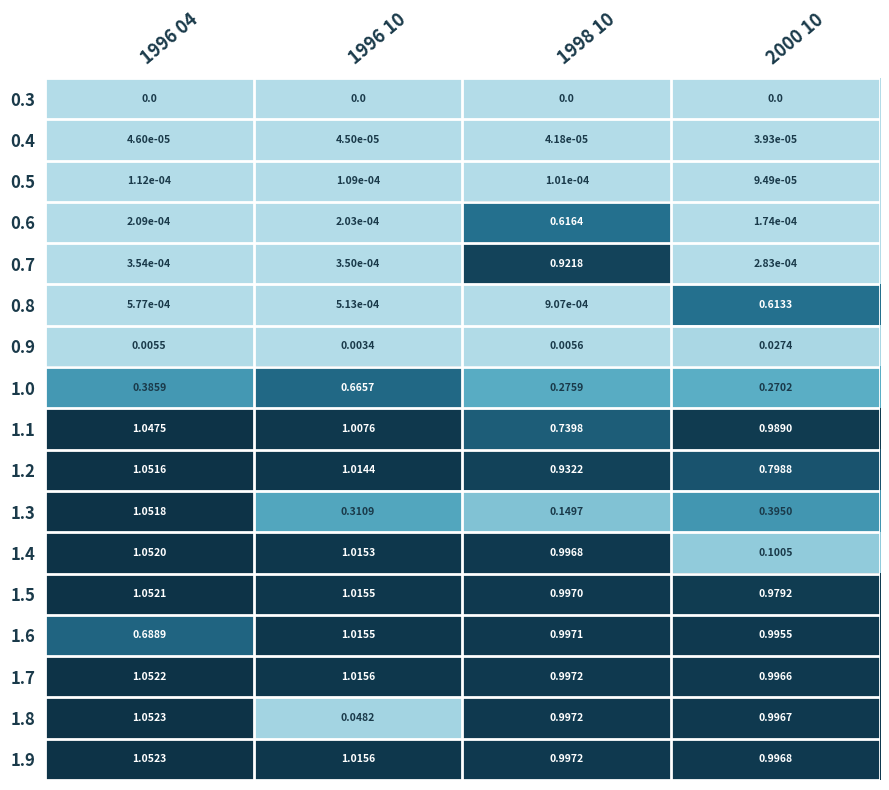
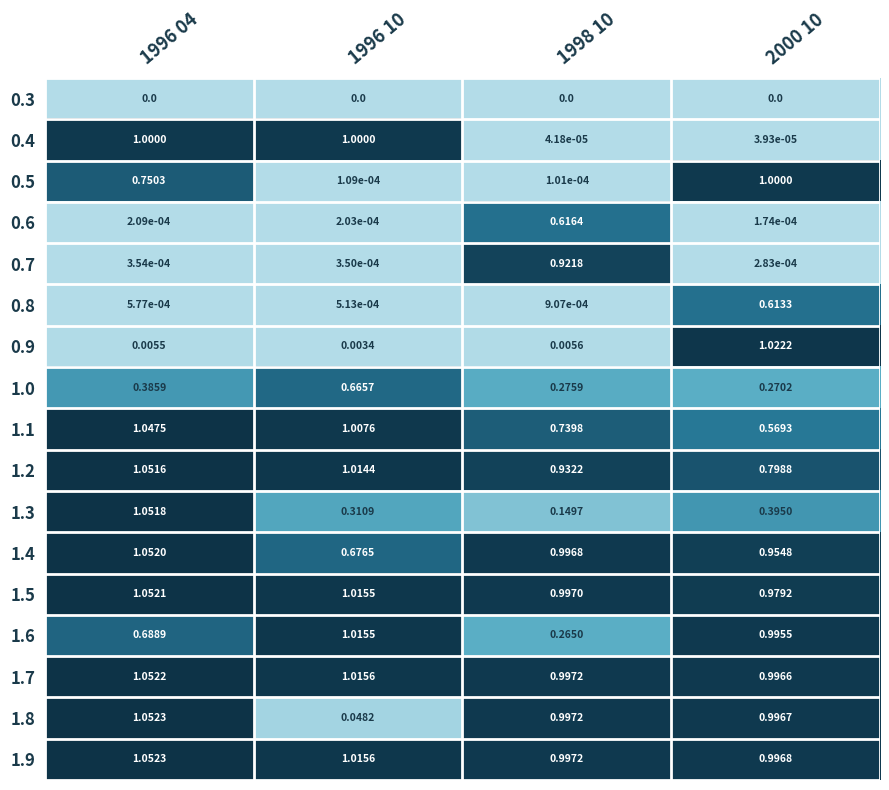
  {
    "0.3": {
      "1996 04": "0.0",
      "1996 10": "0.0",
      "1998 10": "0.0",
      "2000 10": "0.0"
    },
    "0.4": {
-     "1996 04": "4.60e-05",
-     "1996 10": "4.50e-05",
+     "1996 04": "1.0000",
+     "1996 10": "1.0000",
      "1998 10": "4.18e-05",
      "2000 10": "3.93e-05"
    },
    "0.5": {
-     "1996 04": "1.12e-04",
+     "1996 04": "0.7503",
      "1996 10": "1.09e-04",
      "1998 10": "1.01e-04",
-     "2000 10": "9.49e-05"
+     "2000 10": "1.0000"
    },
    "0.6": {
      "1996 04": "2.09e-04",
      "1996 10": "2.03e-04",
      "1998 10": "0.6164",
      "2000 10": "1.74e-04"
    },
    "0.7": {
      "1996 04": "3.54e-04",
      "1996 10": "3.50e-04",
      "1998 10": "0.9218",
      "2000 10": "2.83e-04"
    },
    "0.8": {
      "1996 04": "5.77e-04",
      "1996 10": "5.13e-04",
      "1998 10": "9.07e-04",
      "2000 10": "0.6133"
    },
    "0.9": {
      "1996 04": "0.0055",
      "1996 10": "0.0034",
      "1998 10": "0.0056",
-     "2000 10": "0.0274"
+     "2000 10": "1.0222"
    },
    "1.0": {
      "1996 04": "0.3859",
      "1996 10": "0.6657",
      "1998 10": "0.2759",
      "2000 10": "0.2702"
    },
    "1.1": {
      "1996 04": "1.0475",
      "1996 10": "1.0076",
      "1998 10": "0.7398",
-     "2000 10": "0.9890"
+     "2000 10": "0.5693"
    },
    "1.2": {
      "1996 04": "1.0516",
      "1996 10": "1.0144",
      "1998 10": "0.9322",
      "2000 10": "0.7988"
    },
    "1.3": {
      "1996 04": "1.0518",
      "1996 10": "0.3109",
      "1998 10": "0.1497",
      "2000 10": "0.3950"
    },
    "1.4": {
      "1996 04": "1.0520",
-     "1996 10": "1.0153",
+     "1996 10": "0.6765",
      "1998 10": "0.9968",
-     "2000 10": "0.1005"
+     "2000 10": "0.9548"
    },
    "1.5": {
      "1996 04": "1.0521",
      "1996 10": "1.0155",
      "1998 10": "0.9970",
      "2000 10": "0.9792"
    },
    "1.6": {
      "1996 04": "0.6889",
      "1996 10": "1.0155",
-     "1998 10": "0.9971",
+     "1998 10": "0.2650",
      "2000 10": "0.9955"
    },
    "1.7": {
      "1996 04": "1.0522",
      "1996 10": "1.0156",
      "1998 10": "0.9972",
      "2000 10": "0.9966"
    },
    "1.8": {
      "1996 04": "1.0523",
      "1996 10": "0.0482",
      "1998 10": "0.9972",
      "2000 10": "0.9967"
    },
    "1.9": {
      "1996 04": "1.0523",
      "1996 10": "1.0156",
      "1998 10": "0.9972",
      "2000 10": "0.9968"
    }
  }
